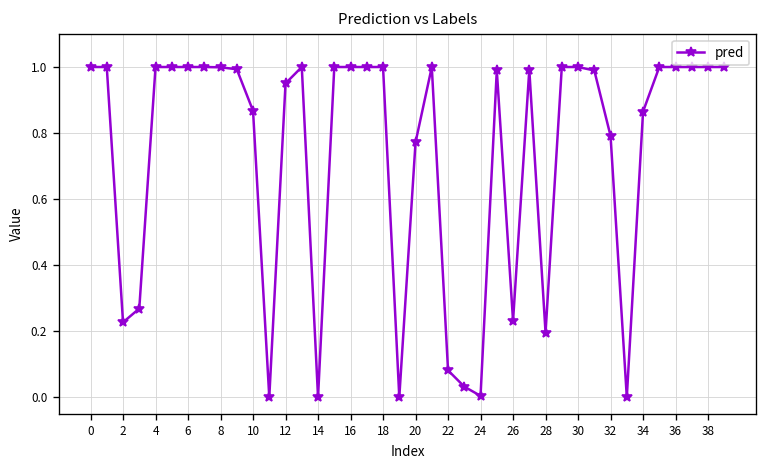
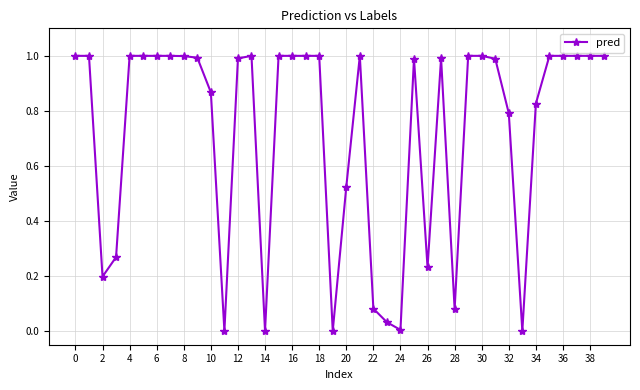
  {
    "0": 1.00,
-   "2": 0.23,
+   "2": 0.20,
    "4": 1.00,
    "6": 1.00,
    "8": 1.00,
    "10": 0.87,
-   "12": 0.95,
+   "12": 0.99,
    "14": 0.00,
    "16": 1.00,
    "18": 1.00,
-   "20": 0.77,
+   "20": 0.52,
    "22": 0.08,
    "24": 0.00,
    "26": 0.23,
-   "28": 0.20,
+   "28": 0.08,
    "30": 1.00,
    "32": 0.79,
-   "34": 0.87,
+   "34": 0.83,
    "36": 1.00,
    "38": 1.00
  }
